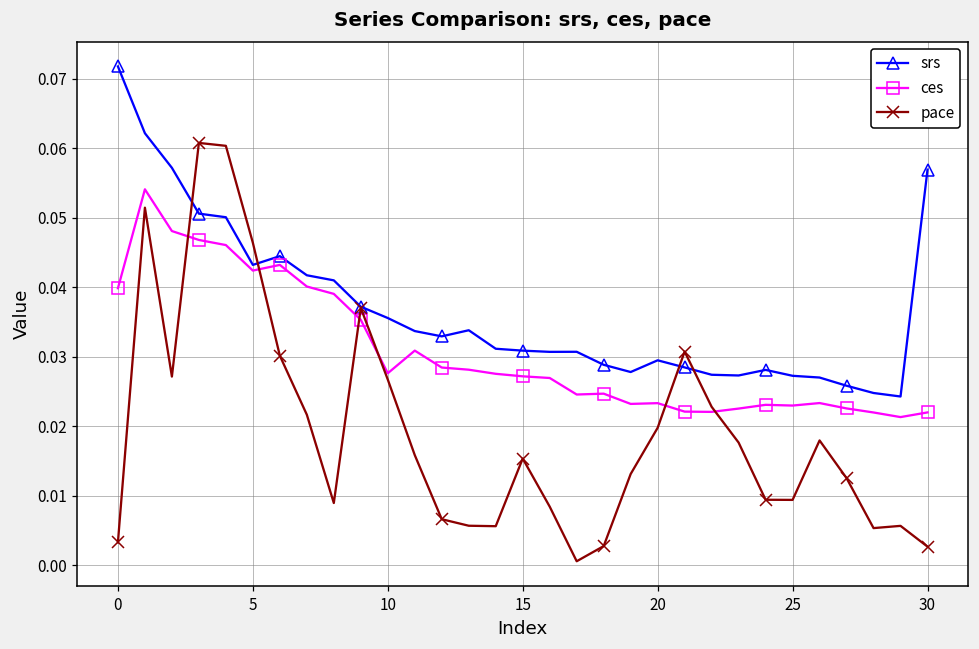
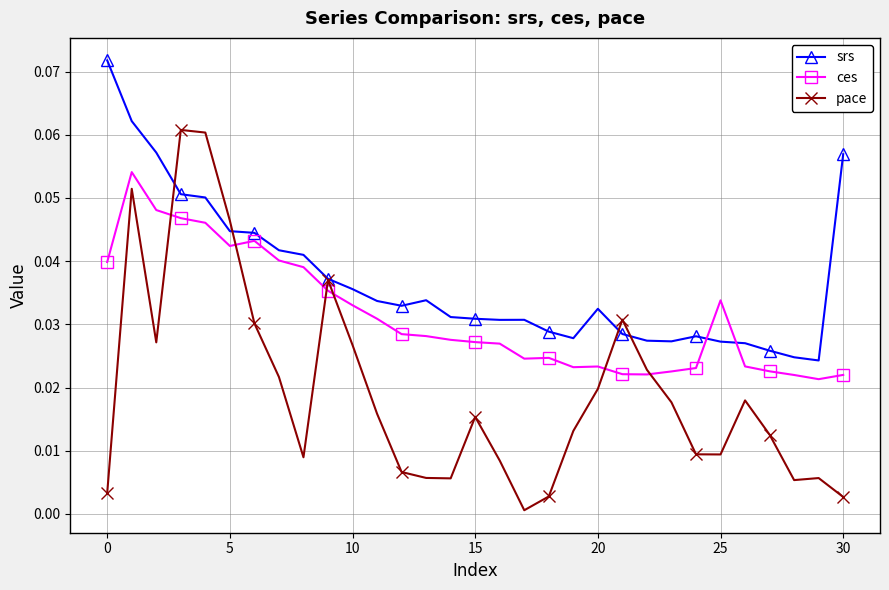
  {
    "srs": {
      "0": 0.072,
-     "5": 0.043,
+     "5": 0.045,
      "10": 0.036,
      "15": 0.031,
-     "20": 0.029,
+     "20": 0.032,
      "25": 0.027,
      "30": 0.057
    },
    "ces": {
      "0": 0.040,
      "5": 0.042,
-     "10": 0.028,
+     "10": 0.033,
      "15": 0.027,
      "20": 0.023,
-     "25": 0.023,
+     "25": 0.034,
      "30": 0.022
    },
    "pace": {
      "0": 0.003,
      "5": 0.046,
      "10": 0.027,
      "15": 0.015,
      "20": 0.020,
      "25": 0.009,
      "30": 0.003
    }
  }
